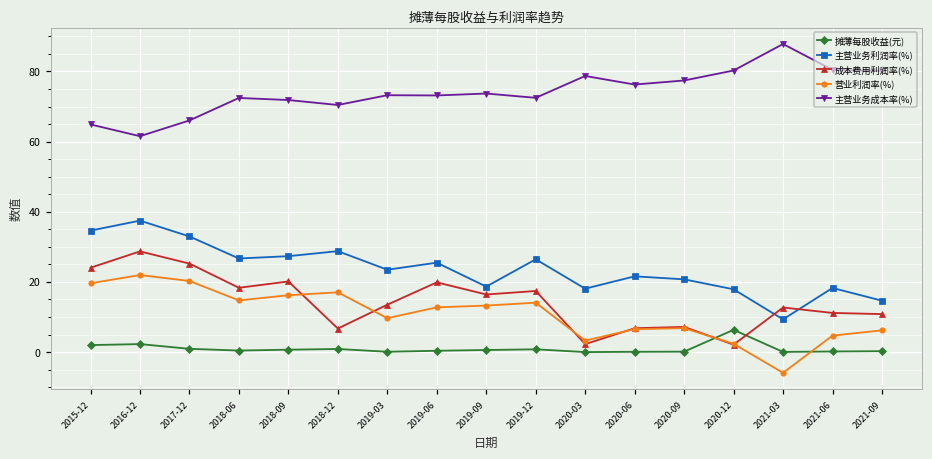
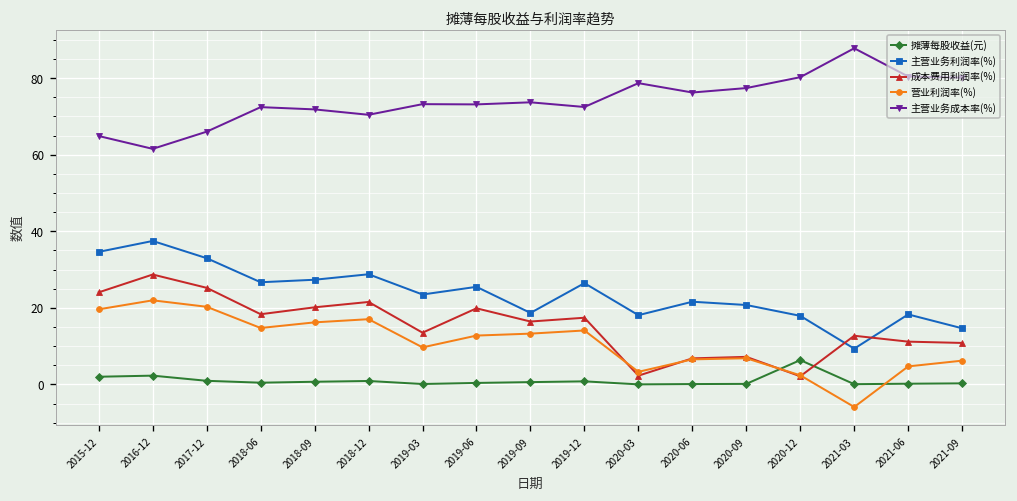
  {
    "摊薄每股收益(元)": {
      "2015-12": 2,
      "2016-12": 2,
      "2017-12": 1,
      "2018-06": 0,
      "2018-09": 1,
      "2018-12": 1,
      "2019-03": 0,
      "2019-06": 0,
      "2019-09": 1,
      "2019-12": 1,
      "2020-03": 0,
      "2020-06": 0,
      "2020-09": 0,
      "2020-12": 6,
      "2021-03": 0,
      "2021-06": 0,
      "2021-09": 0
    },
    "主营业务利润率(%)": {
      "2015-12": 35,
      "2016-12": 37,
      "2017-12": 33,
      "2018-06": 27,
      "2018-09": 27,
      "2018-12": 29,
      "2019-03": 23,
      "2019-06": 25,
      "2019-09": 19,
      "2019-12": 26,
      "2020-03": 18,
      "2020-06": 22,
      "2020-09": 21,
      "2020-12": 18,
      "2021-03": 9,
      "2021-06": 18,
      "2021-09": 15
    },
    "成本费用利润率(%)": {
      "2015-12": 24,
      "2016-12": 29,
      "2017-12": 25,
      "2018-06": 18,
      "2018-09": 20,
-     "2018-12": 7,
+     "2018-12": 22,
      "2019-03": 14,
      "2019-06": 20,
      "2019-09": 16,
      "2019-12": 17,
      "2020-03": 2,
      "2021-03": 13,
      "2021-06": 11,
      "2021-09": 11
    },
    "营业利润率(%)": {
      "2015-12": 20,
      "2016-12": 22,
      "2017-12": 20,
      "2018-06": 15,
      "2018-09": 16,
      "2018-12": 17,
      "2019-03": 10,
      "2019-06": 13,
      "2019-09": 13,
      "2019-12": 14,
      "2020-03": 3,
      "2021-03": -6,
      "2021-06": 5,
      "2021-09": 6
    },
    "主营业务成本率(%)": {
      "2015-12": 65,
      "2016-12": 62,
      "2017-12": 66,
      "2018-06": 72,
      "2018-09": 72,
      "2018-12": 70,
      "2019-03": 73,
      "2019-06": 73,
      "2019-09": 74,
      "2019-12": 72,
      "2020-03": 79,
      "2020-06": 76,
      "2020-09": 77,
      "2020-12": 80,
      "2021-03": 88
    }
  }
